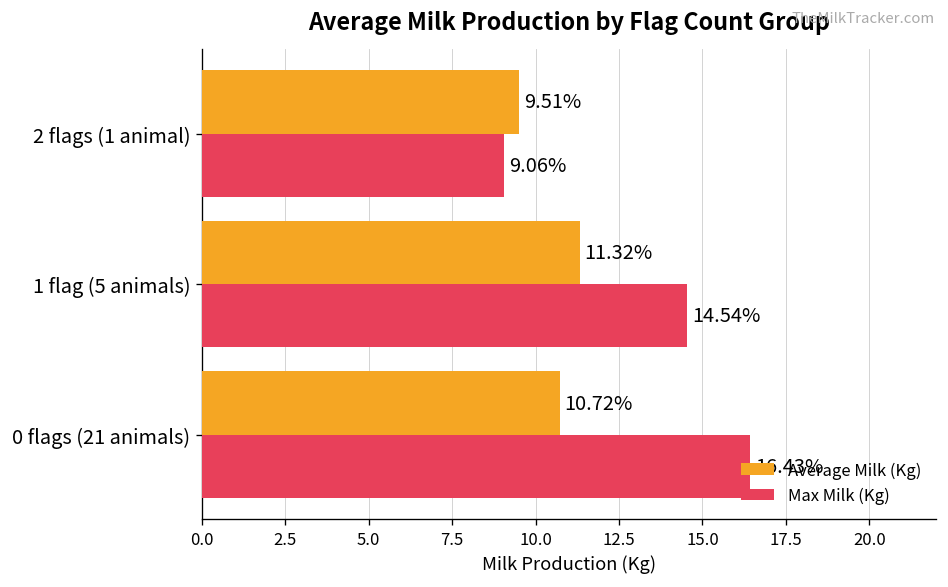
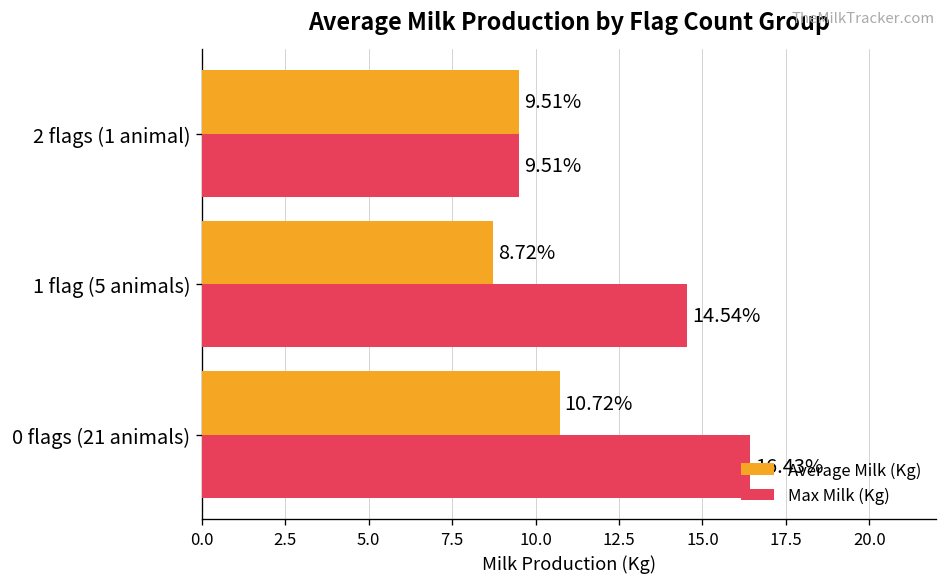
  {
    "Average Milk (Kg)": {
      "2 flags (1 animal)": "9.51%",
-     "1 flag (5 animals)": "11.32%",
+     "1 flag (5 animals)": "8.72%",
      "0 flags (21 animals)": "10.72%"
    },
    "Max Milk (Kg)": {
-     "2 flags (1 animal)": "9.06%",
+     "2 flags (1 animal)": "9.51%",
      "1 flag (5 animals)": "14.54%",
      "0 flags (21 animals)": "16.43%"
    }
  }
